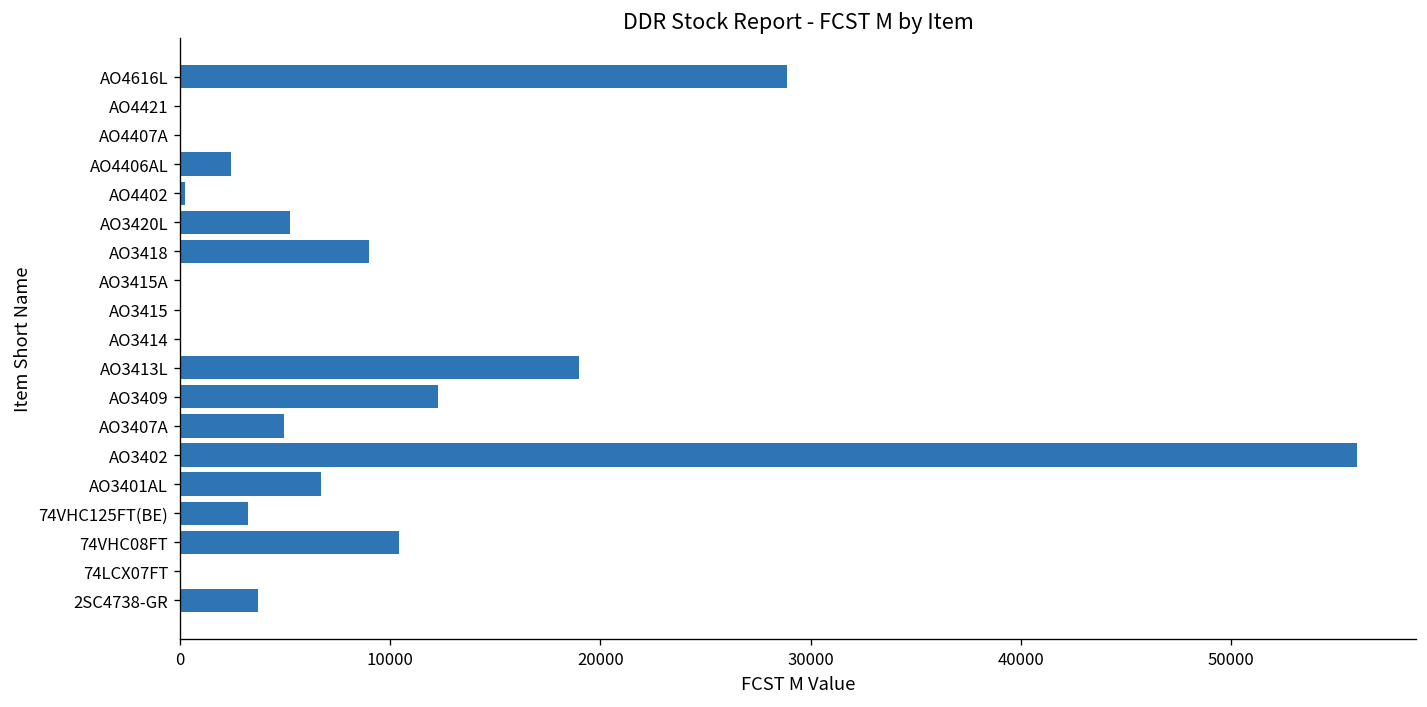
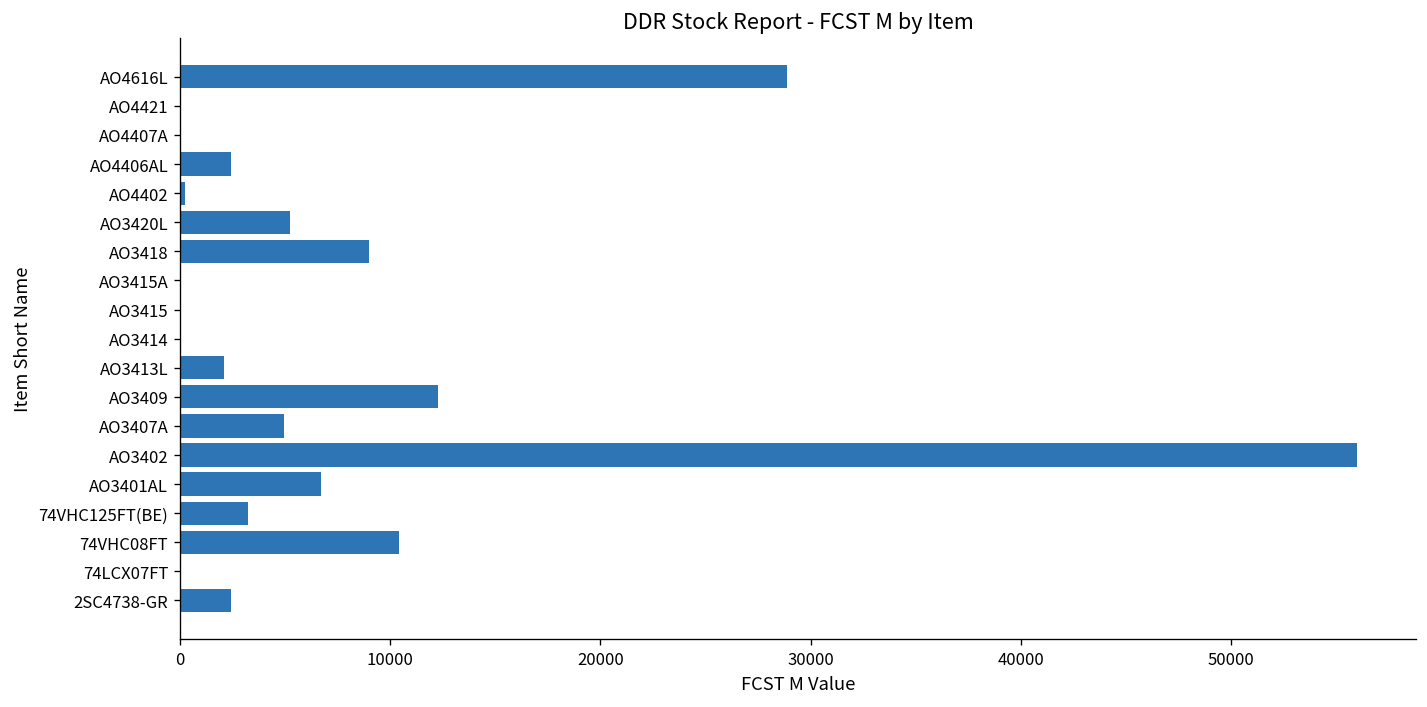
  {
    "AO4616L": 28800,
    "AO4421": 0,
    "AO4407A": 0,
    "AO4406AL": 2400,
    "AO4402": 300,
    "AO3420L": 5300,
    "AO3418": 9000,
    "AO3415A": 0,
    "AO3415": 0,
    "AO3414": 0,
-   "AO3413L": 19000,
+   "AO3413L": 2100,
    "AO3409": 12300,
    "AO3407A": 5000,
    "AO3402": 56000,
    "AO3401AL": 6700,
    "74VHC125FT(BE)": 3200,
    "74VHC08FT": 10400,
    "74LCX07FT": 0,
-   "2SC4738-GR": 3700
+   "2SC4738-GR": 2400
  }
